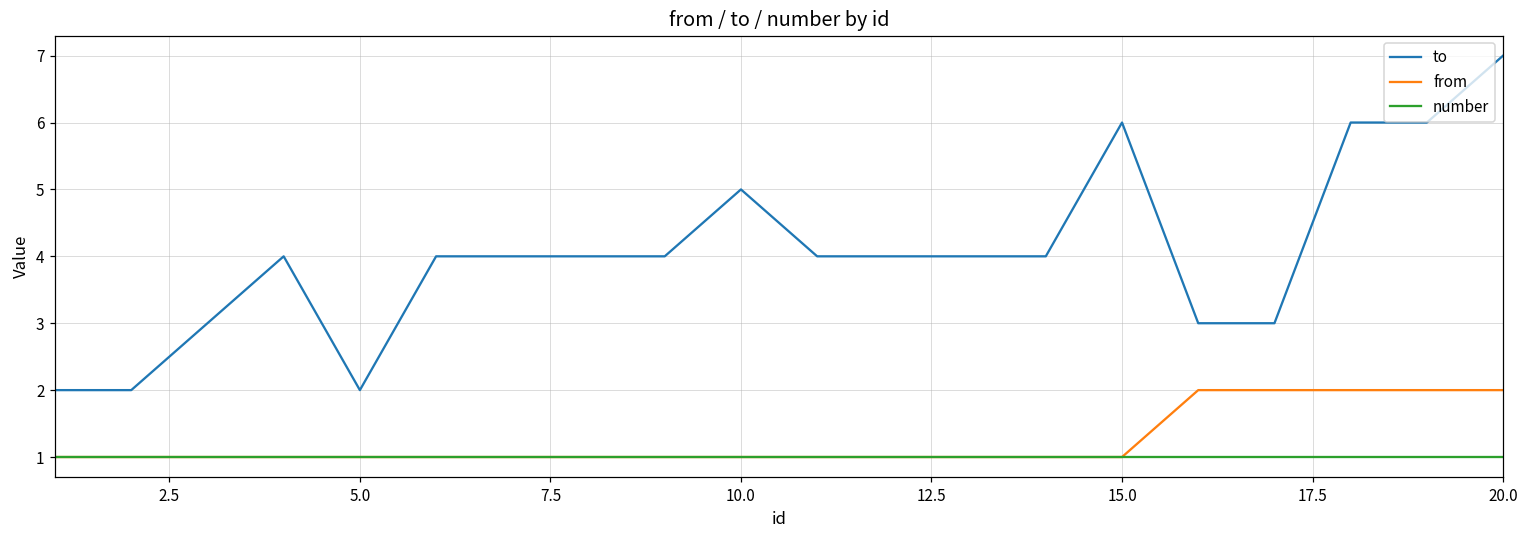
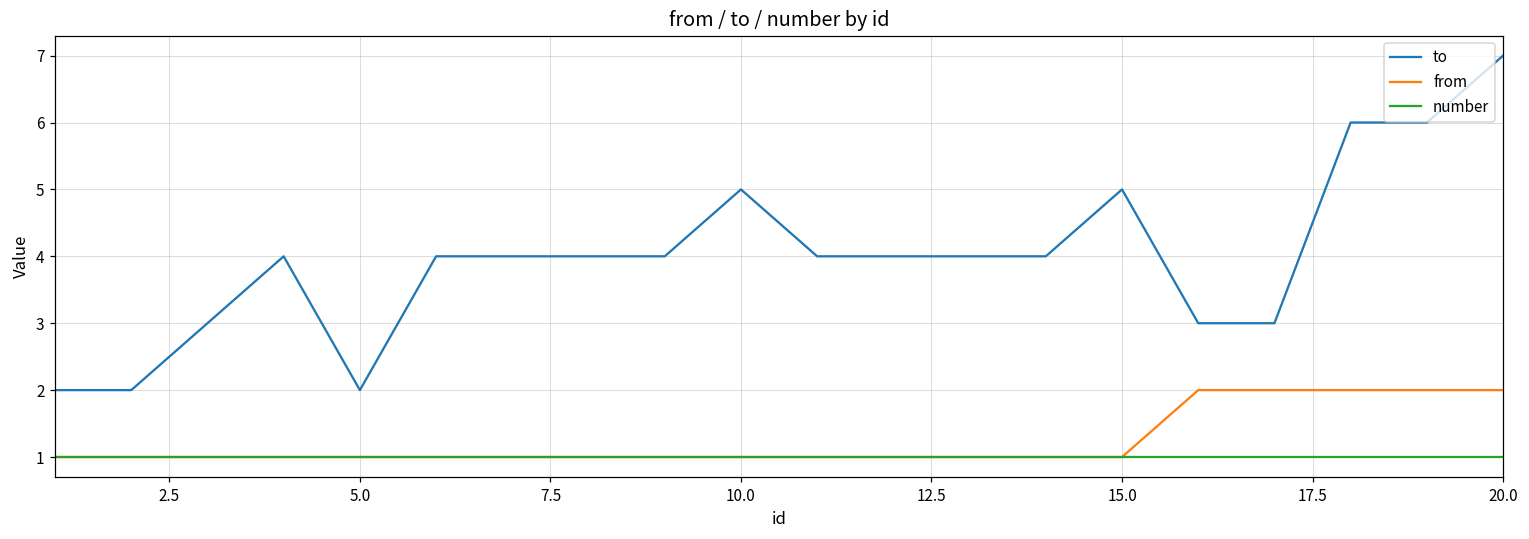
  {
    "to": {
      "5.0": 2,
      "10.0": 5,
-     "15.0": 6,
+     "15.0": 5,
      "20.0": 7
    },
    "from": {
      "20.0": 2
    },
    "number": {
      "20.0": 1
    }
  }
